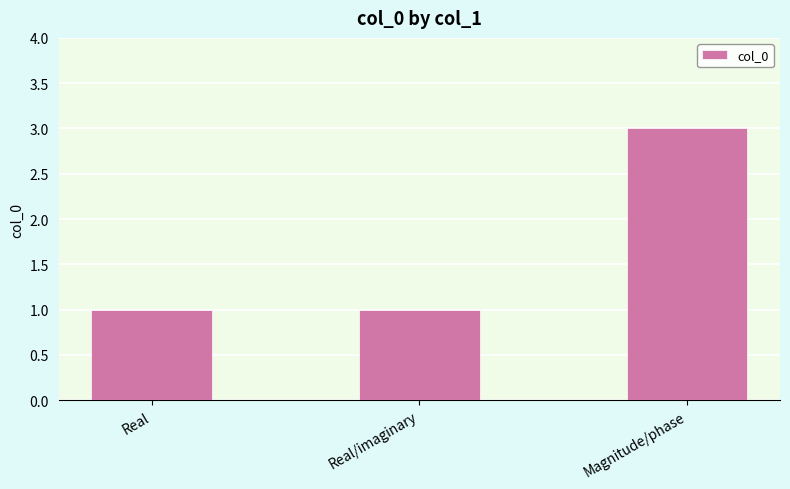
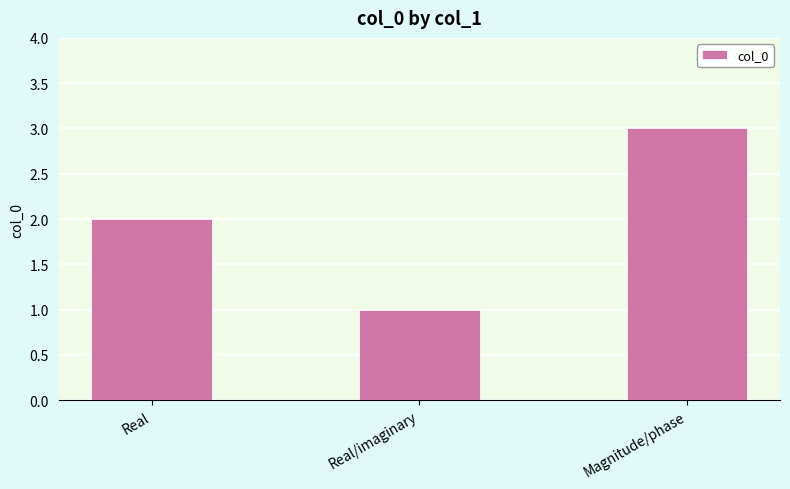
  {
-   "Real": 1,
+   "Real": 2,
    "Real/imaginary": 1,
    "Magnitude/phase": 3
  }
